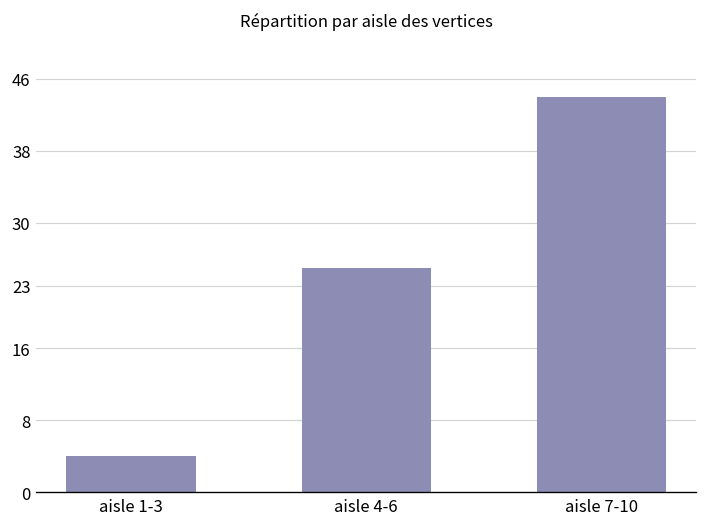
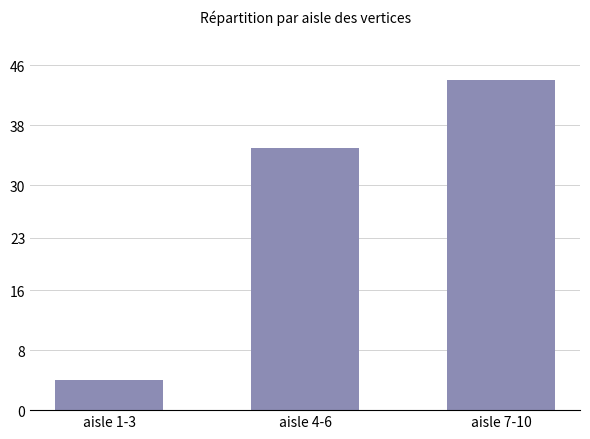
  {
    "aisle 1-3": 4,
-   "aisle 4-6": 25,
+   "aisle 4-6": 35,
    "aisle 7-10": 44
  }
